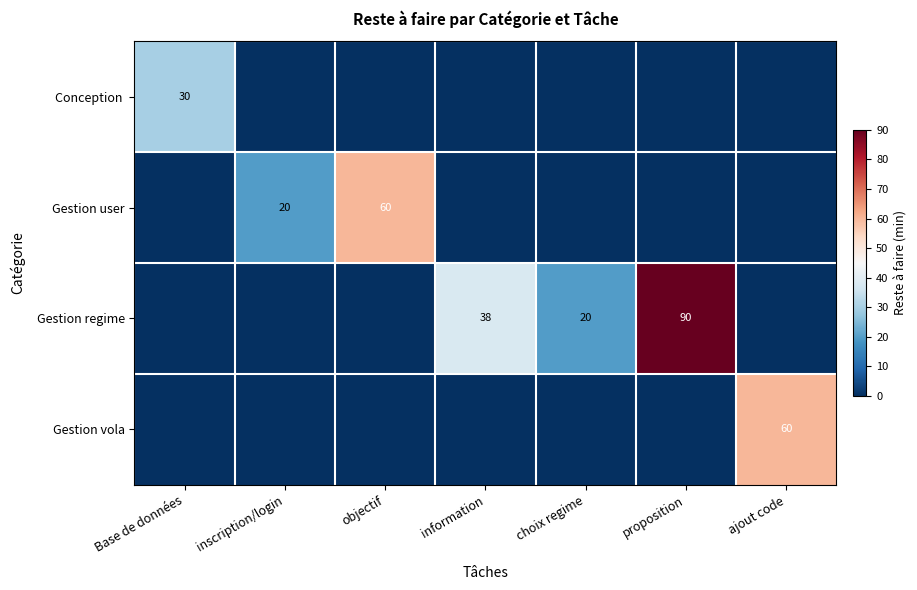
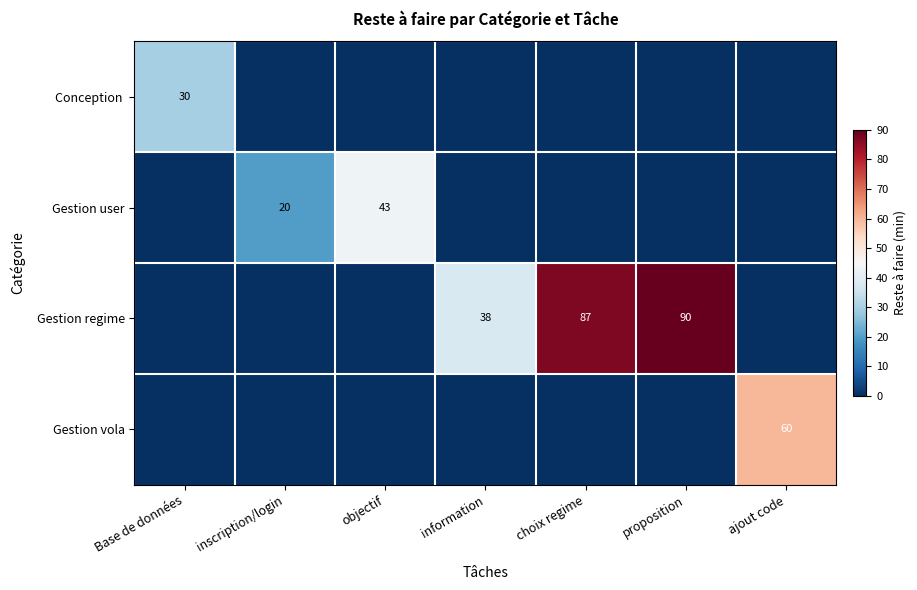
  {
    "Conception": {
      "Base de données": 30
    },
    "Gestion user": {
      "inscription/login": 20,
-     "objectif": 60
+     "objectif": 43
    },
    "Gestion regime": {
      "information": 38,
-     "choix regime": 20,
+     "choix regime": 87,
      "proposition": 90
    },
    "Gestion vola": {
      "ajout code": 60
    }
  }
